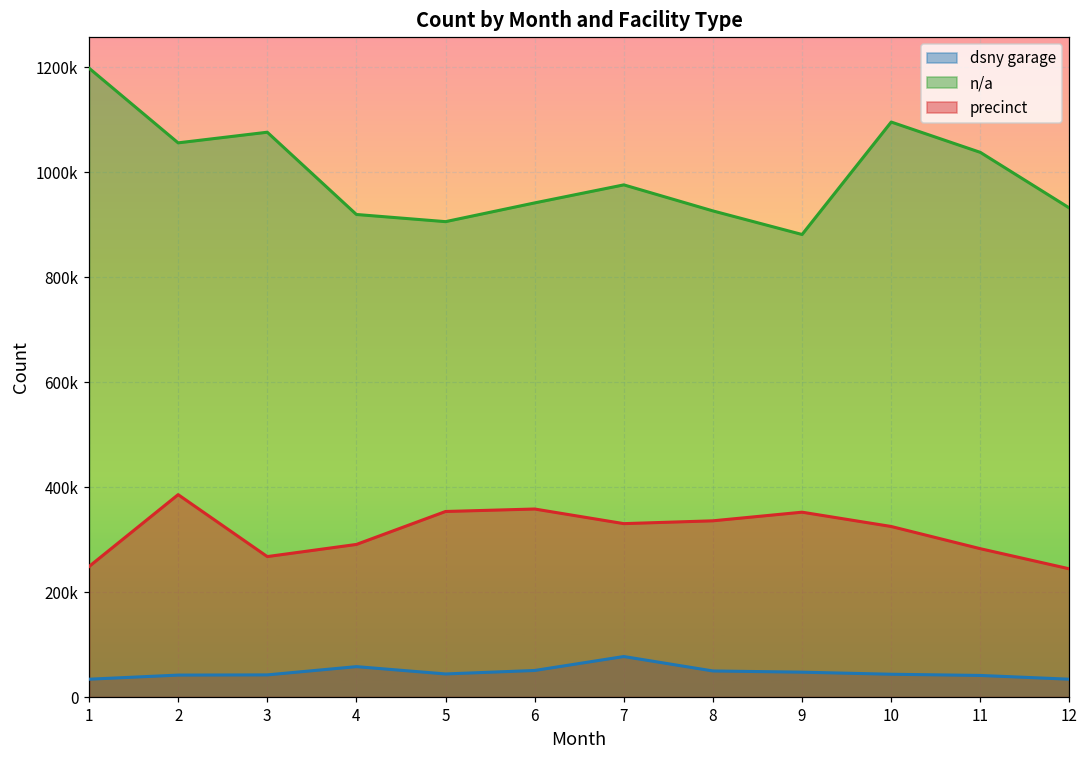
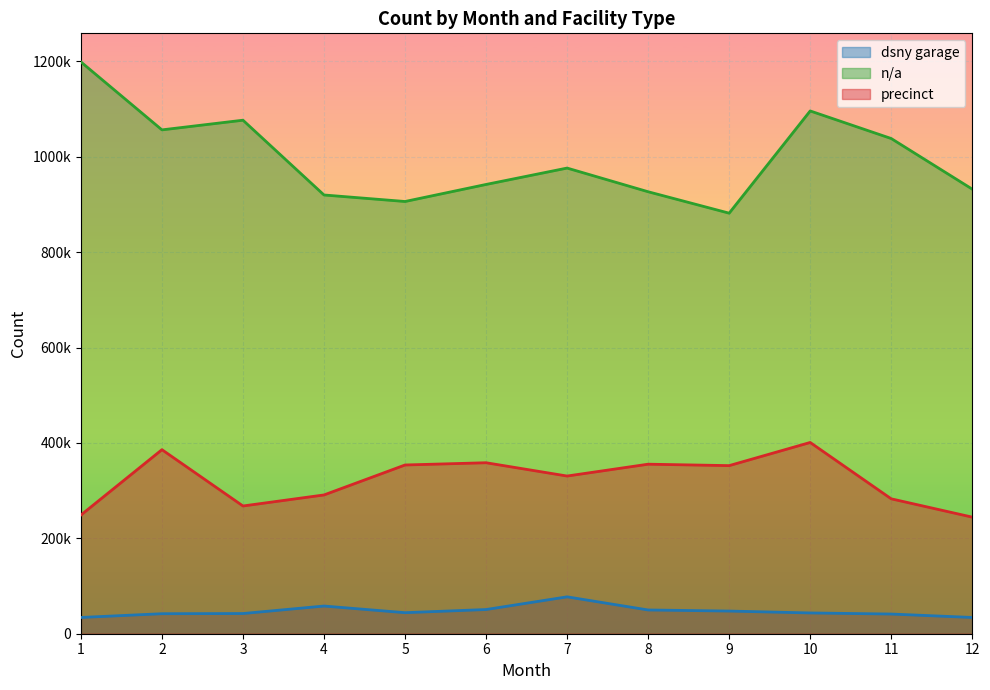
  {
    "dsny garage": {
      "1": 30000,
      "2": 40000,
      "3": 40000,
      "4": 60000,
      "5": 40000,
      "6": 50000,
      "7": 80000,
      "8": 50000,
      "9": 50000,
      "10": 40000,
      "11": 40000,
      "12": 30000
    },
    "n/a": {
      "1": 1200000,
      "2": 1060000,
      "3": 1080000,
      "4": 920000,
      "5": 910000,
      "6": 940000,
      "7": 980000,
      "8": 930000,
      "9": 880000,
      "10": 1100000,
      "11": 1040000,
      "12": 930000
    },
    "precinct": {
      "1": 250000,
      "2": 390000,
      "3": 270000,
      "4": 290000,
      "5": 350000,
      "6": 360000,
      "7": 330000,
-     "8": 340000,
+     "8": 360000,
      "9": 350000,
-     "10": 330000,
+     "10": 400000,
      "11": 280000,
      "12": 240000
    }
  }
